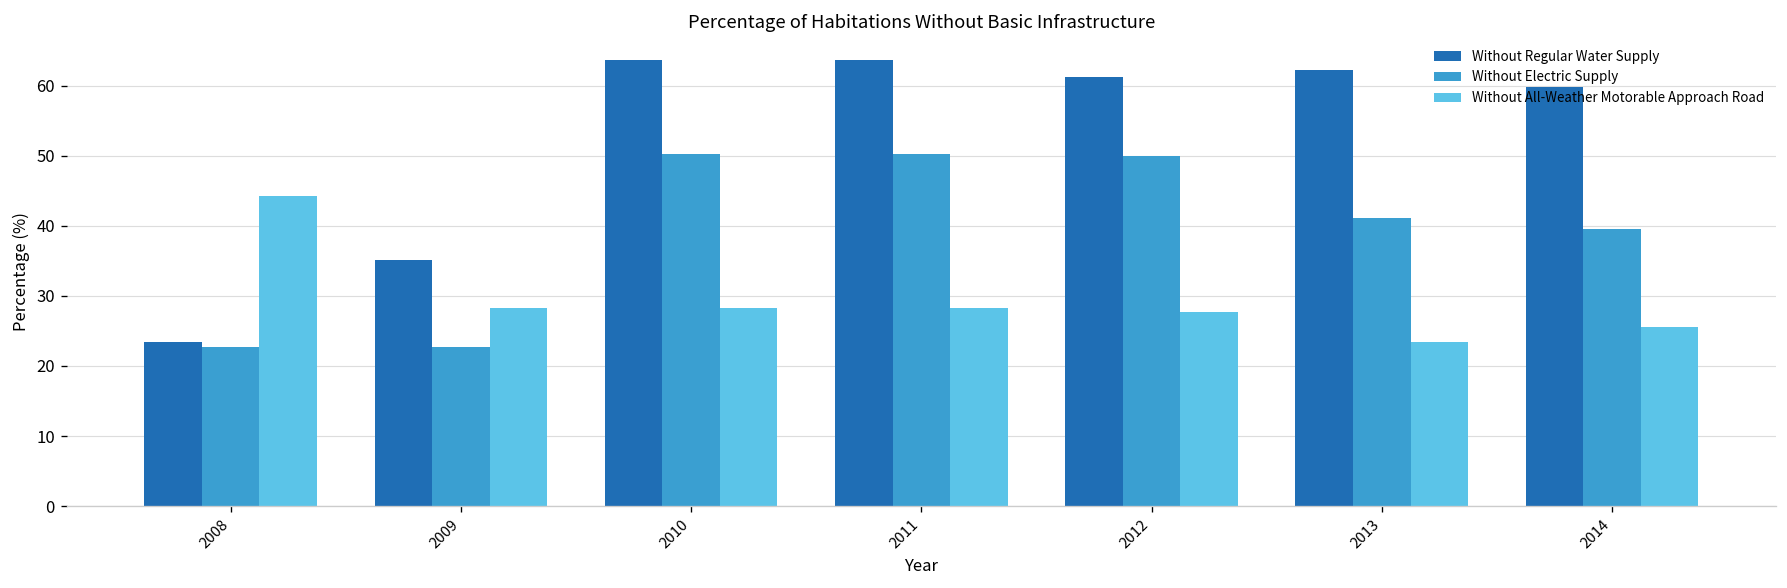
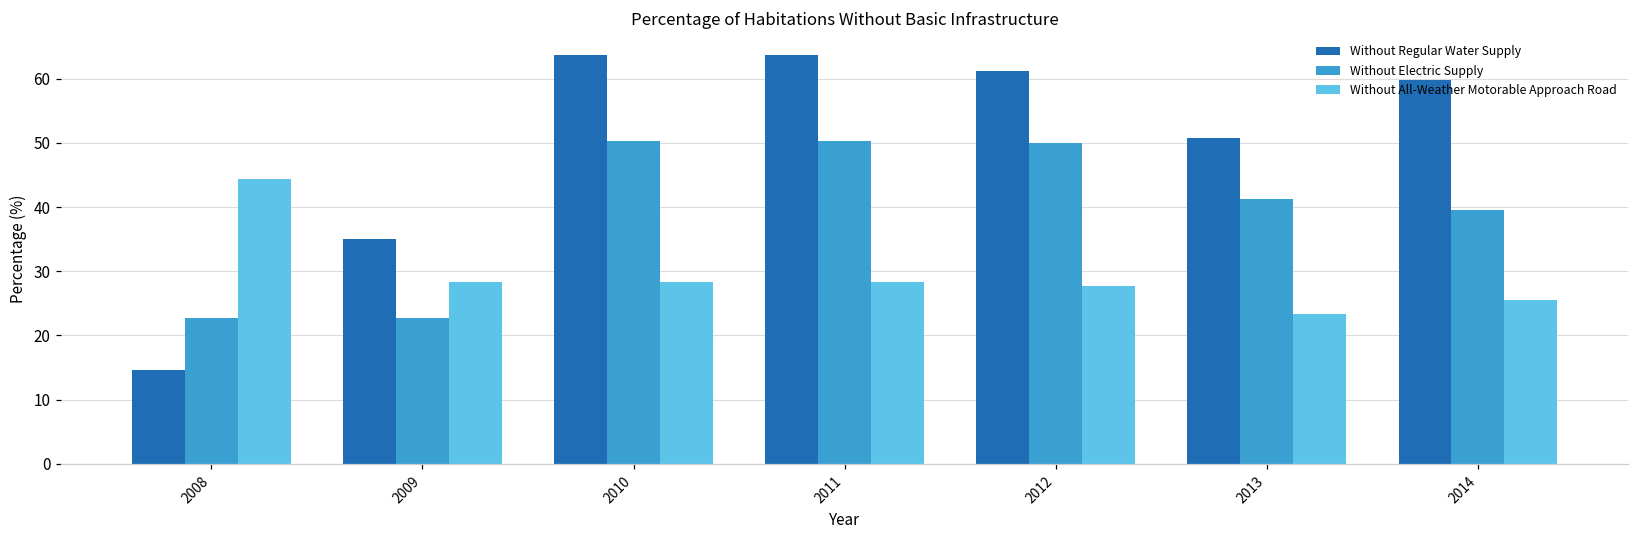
  {
    "Without Regular Water Supply": {
-     "2008": 23,
+     "2008": 15,
      "2009": 35,
      "2010": 64,
      "2011": 64,
      "2012": 61,
-     "2013": 62,
+     "2013": 51,
      "2014": 60
    }
  }
